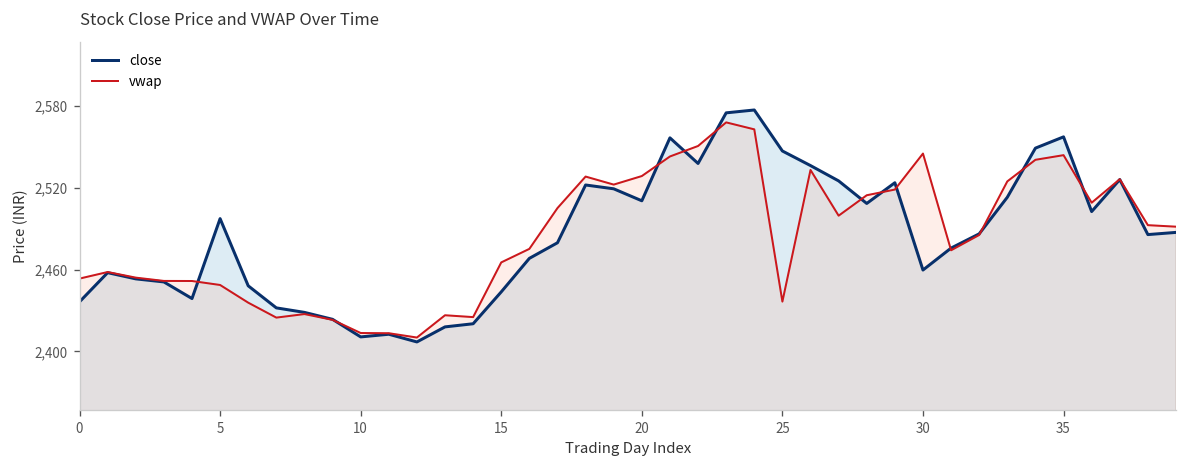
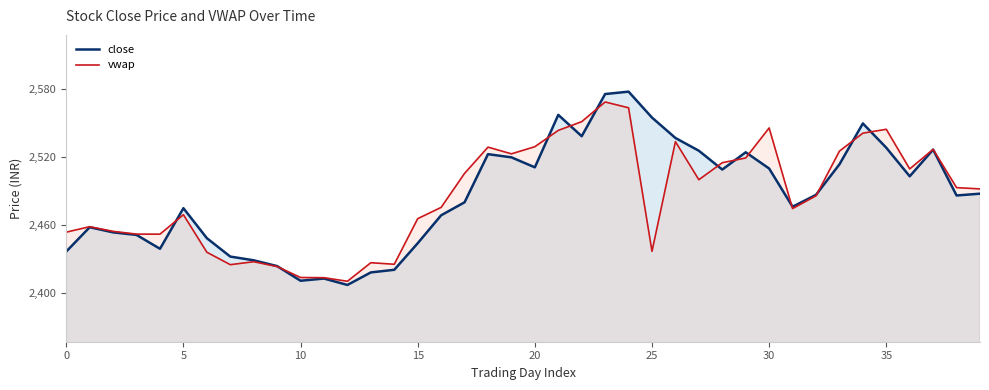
  {
    "close": {
      "0": "2,436",
-     "5": "2,498",
+     "5": "2,475",
      "10": "2,411",
      "15": "2,444",
      "20": "2,511",
-     "25": "2,547",
-     "30": "2,460",
-     "35": "2,558"
+     "25": "2,554",
+     "30": "2,510",
+     "35": "2,528"
    },
    "vwap": {
      "0": "2,454",
-     "5": "2,449",
+     "5": "2,469",
      "10": "2,414",
      "15": "2,465",
      "20": "2,529",
      "25": "2,437",
      "30": "2,545",
      "35": "2,544"
    }
  }
